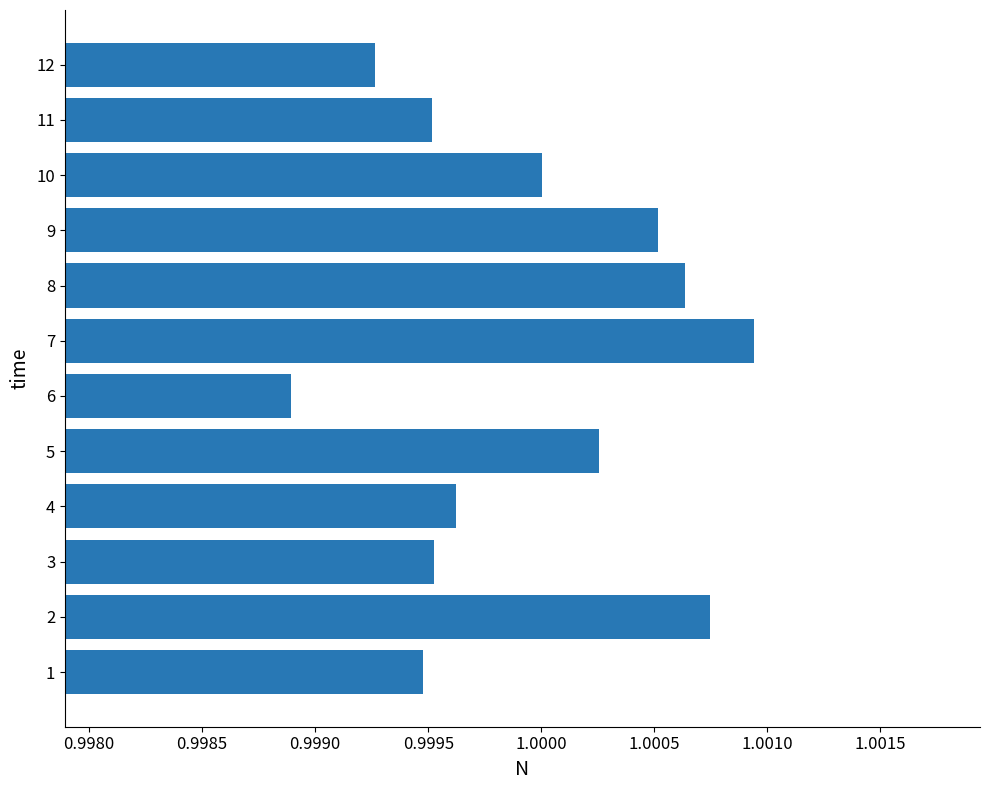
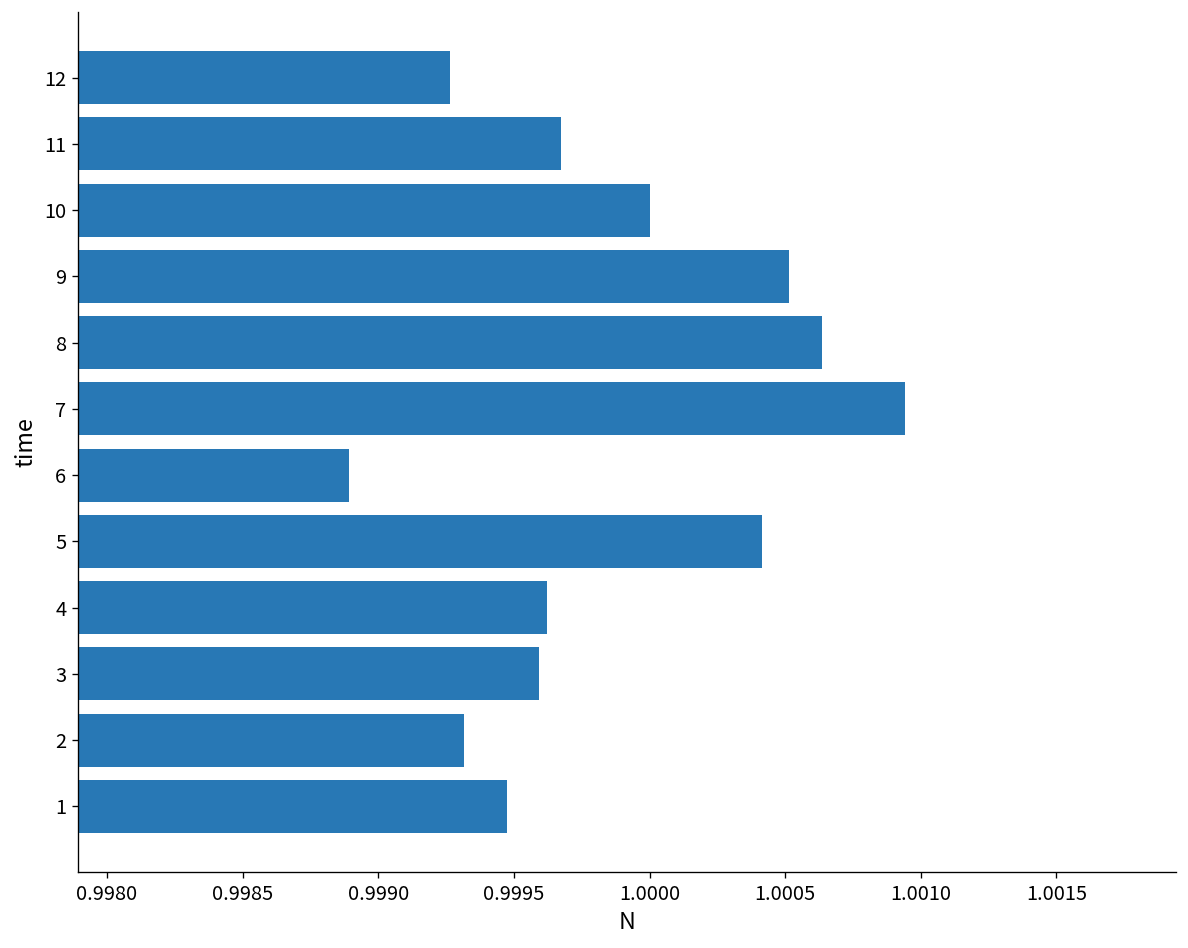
  {
    "12": 0.99927,
-   "11": 0.99952,
+   "11": 0.99967,
    "10": 1.00000,
    "9": 1.00051,
    "8": 1.00064,
    "7": 1.00094,
    "6": 0.99889,
-   "5": 1.00026,
+   "5": 1.00041,
    "4": 0.99962,
-   "3": 0.99953,
-   "2": 1.00075,
+   "3": 0.99959,
+   "2": 0.99932,
    "1": 0.99947
  }
